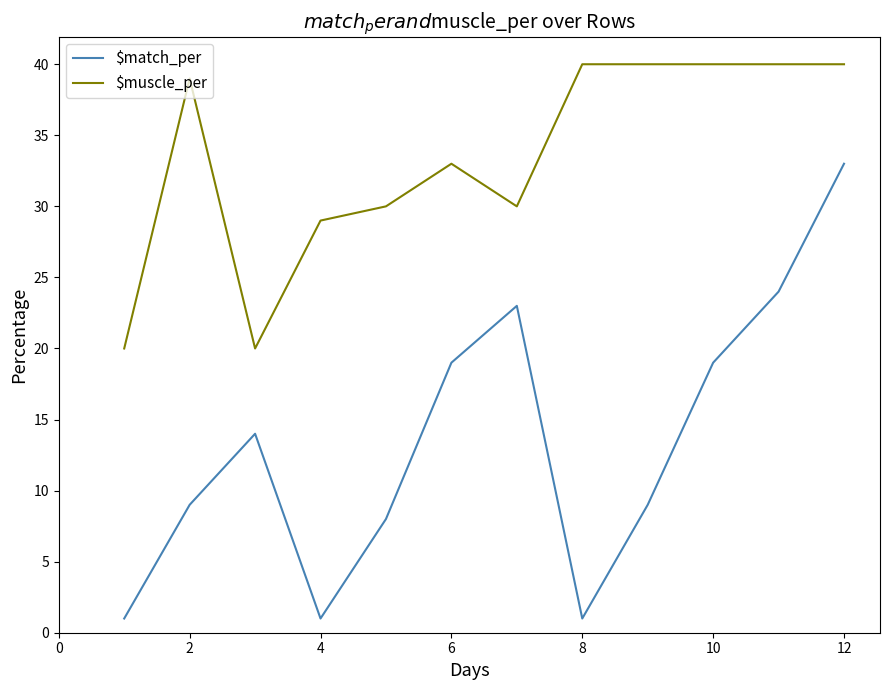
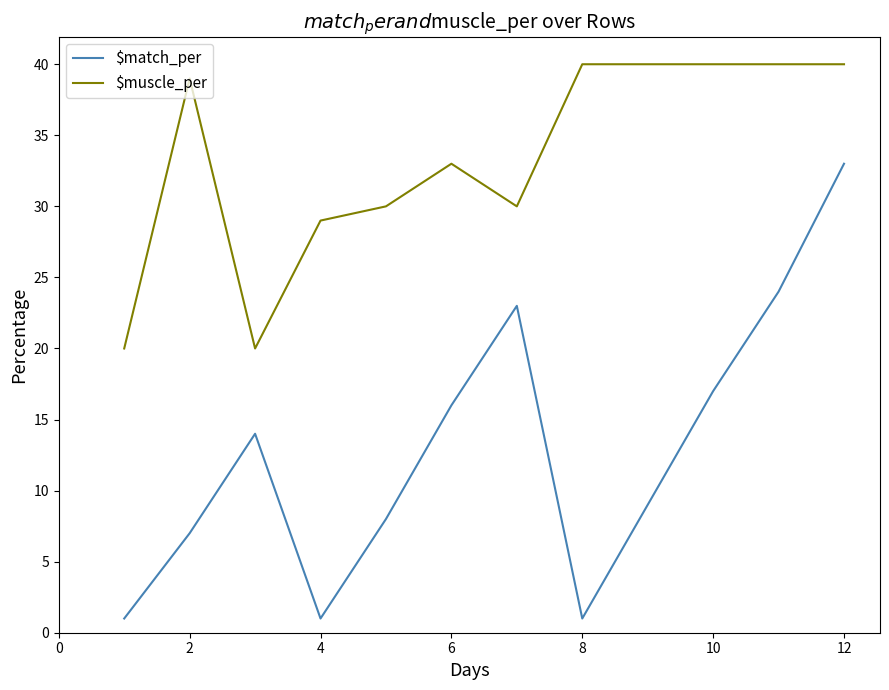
  {
    "$match_per": {
-     "2": 9,
+     "2": 7,
      "4": 1,
-     "6": 19,
+     "6": 16,
      "8": 1,
-     "10": 19,
+     "10": 17,
      "12": 33
    },
    "$muscle_per": {
      "4": 29,
      "6": 33,
      "8": 40,
      "10": 40,
      "12": 40
    }
  }
